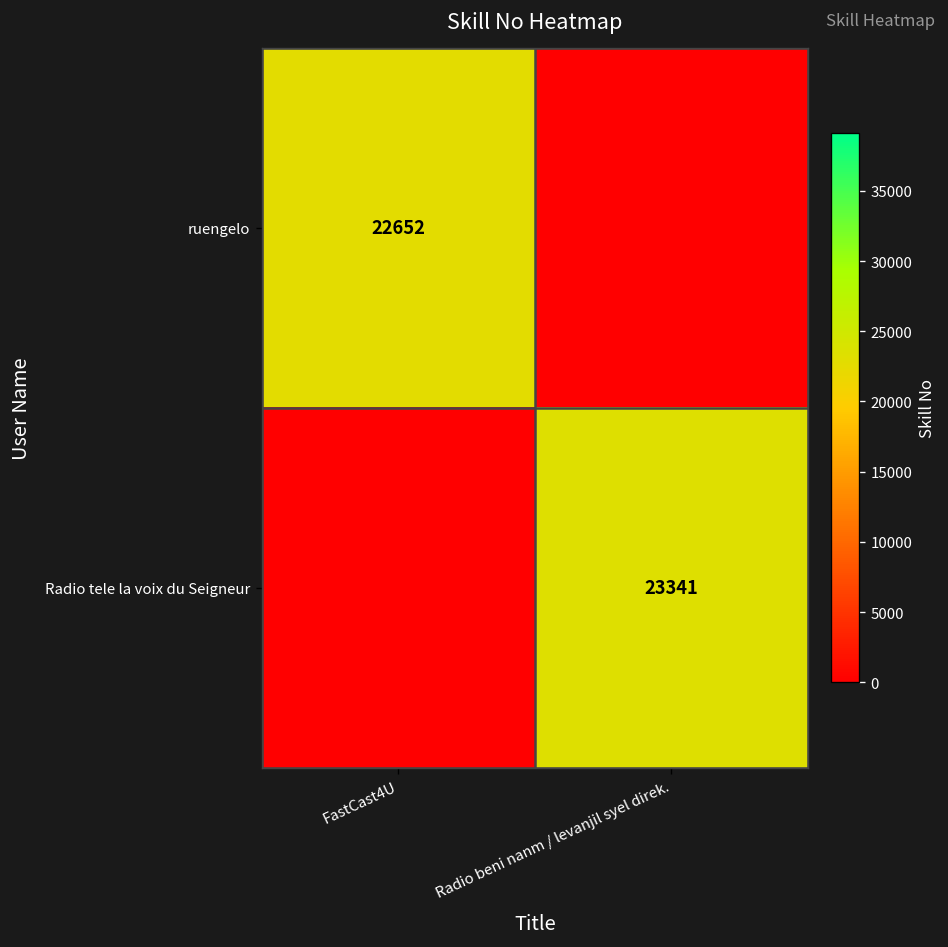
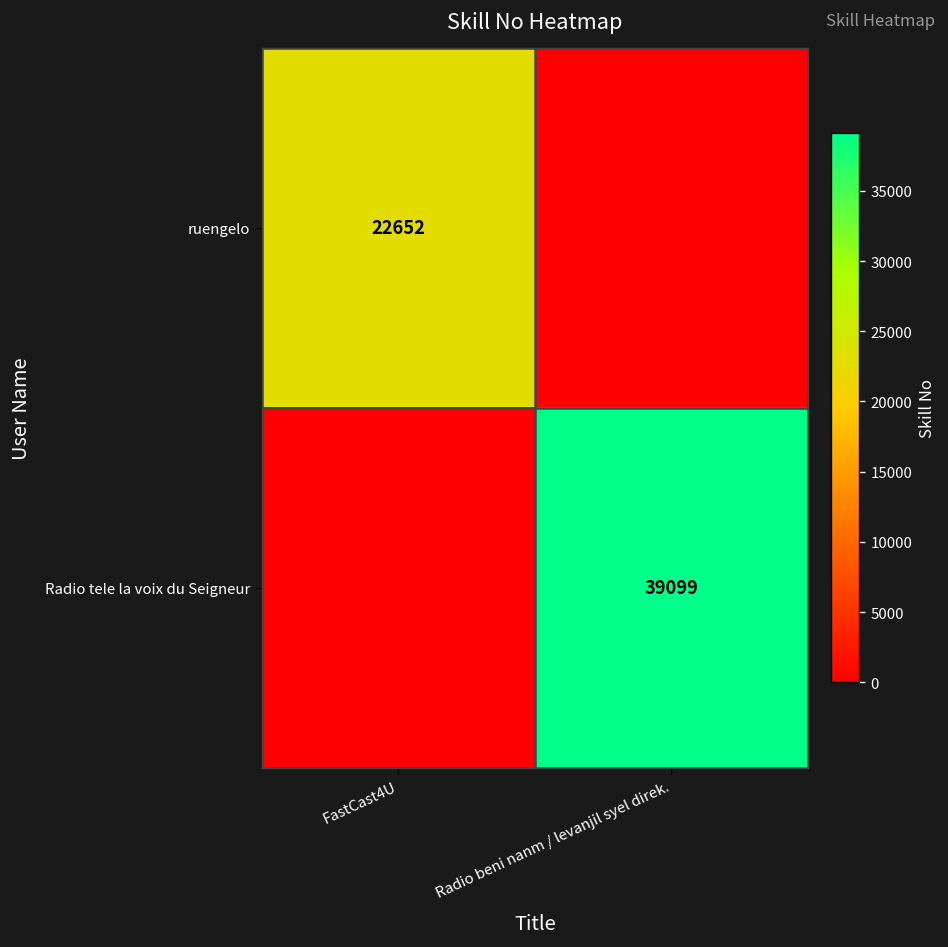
  {
    "ruengelo": {
      "FastCast4U": 22652
    },
    "Radio tele la voix du Seigneur": {
-     "Radio beni nanm / levanjil syel direk.": 23341
+     "Radio beni nanm / levanjil syel direk.": 39099
    }
  }
